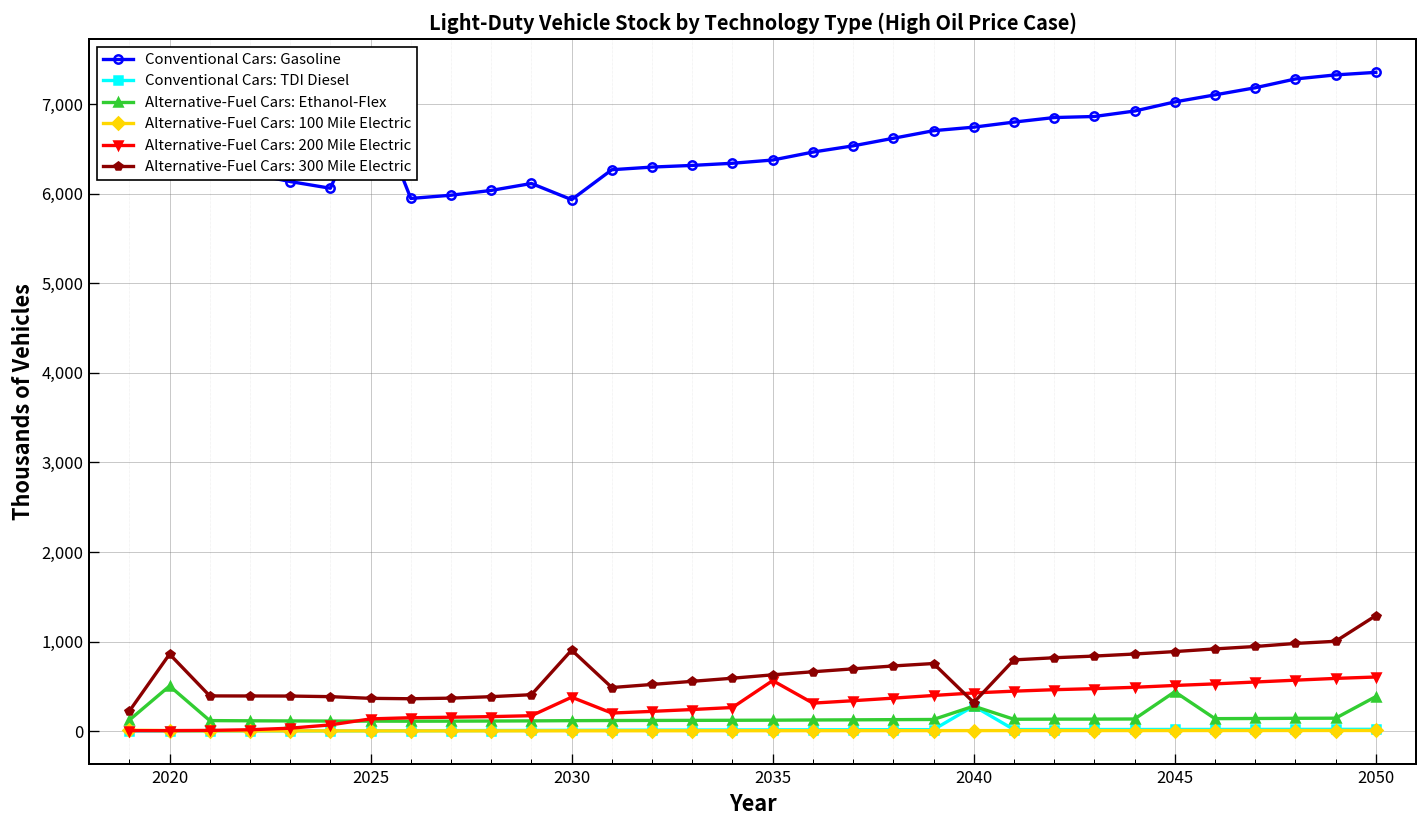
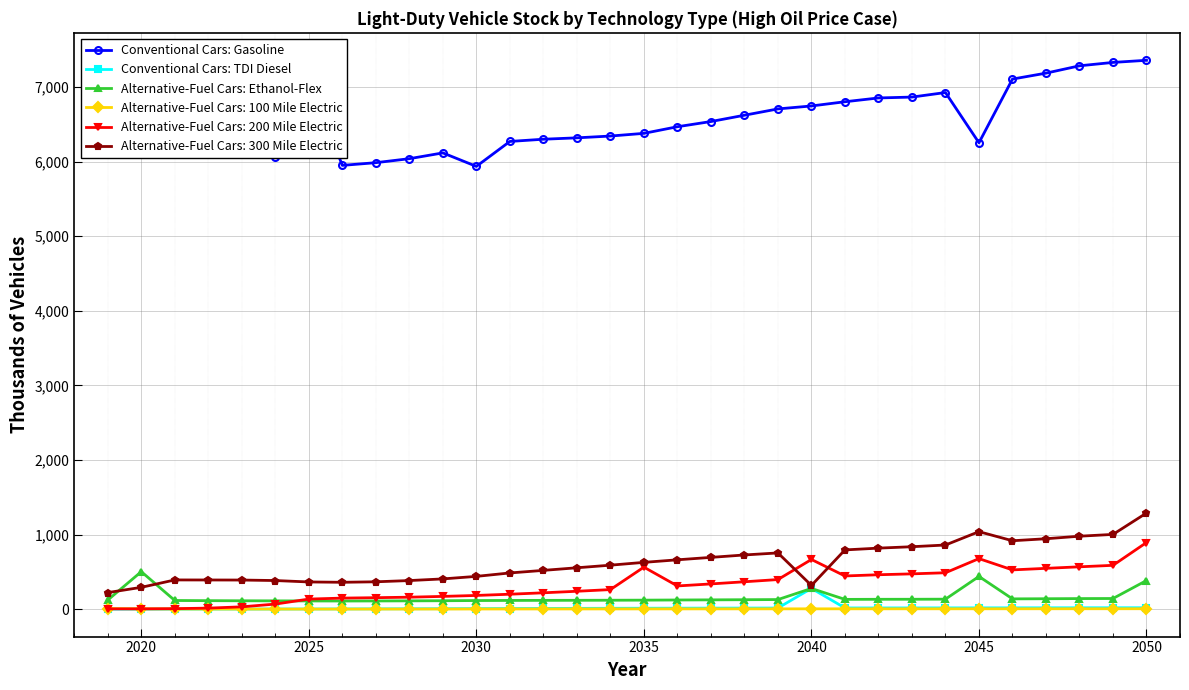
  {
    "Conventional Cars: Gasoline": {
      "2030": "5,900",
      "2035": "6,400",
      "2040": "6,700",
-     "2045": "7,000",
+     "2045": "6,300",
      "2050": "7,400"
    },
    "Alternative-Fuel Cars: Ethanol-Flex": {
      "2020": "500",
      "2030": "100",
      "2035": "100",
      "2045": "400",
      "2050": "400"
    },
    "Alternative-Fuel Cars: 100 Mile Electric": {
      "2040": "0"
    },
    "Alternative-Fuel Cars: 200 Mile Electric": {
-     "2030": "400",
+     "2030": "200",
      "2035": "600",
-     "2040": "400",
-     "2045": "500",
-     "2050": "600"
+     "2040": "700",
+     "2045": "700",
+     "2050": "900"
    },
    "Alternative-Fuel Cars: 300 Mile Electric": {
-     "2020": "900",
+     "2020": "300",
      "2025": "400",
-     "2030": "900",
+     "2030": "400",
      "2035": "600",
      "2040": "300",
-     "2045": "900",
+     "2045": "1,000",
      "2050": "1,300"
    }
  }
